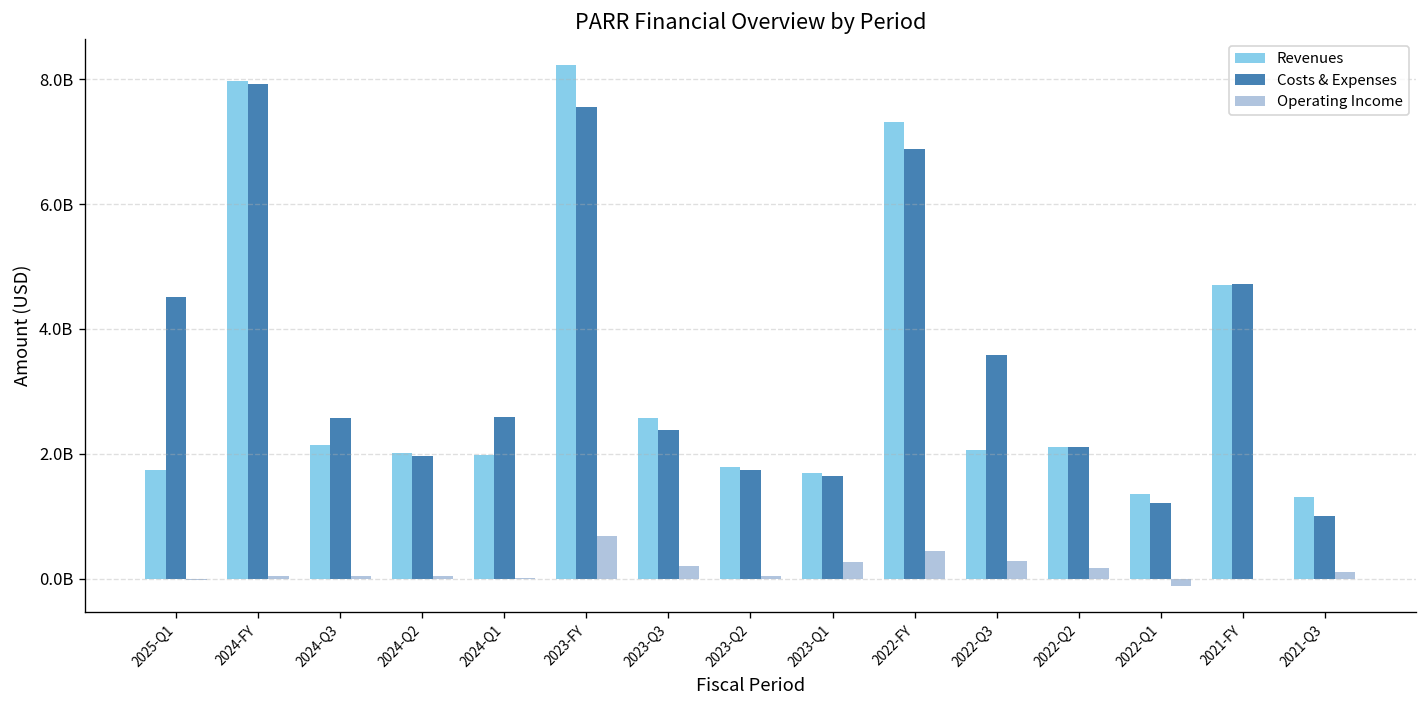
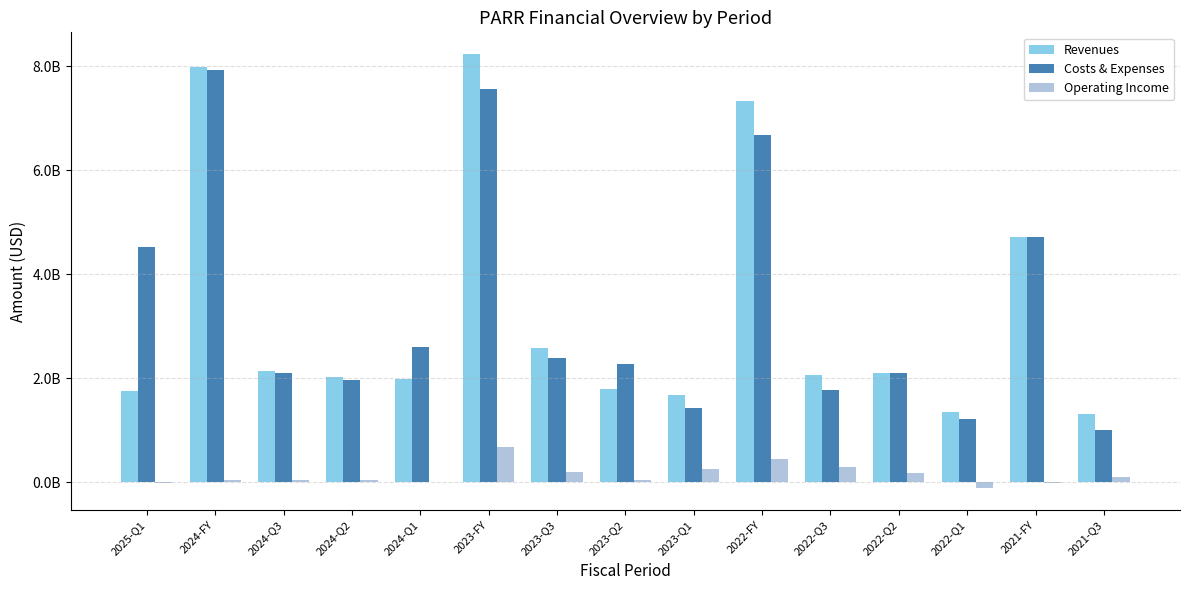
  {
    "Costs & Expenses": {
      "2025-Q1": 4500000000,
      "2024-FY": 7900000000,
-     "2024-Q3": 2600000000,
+     "2024-Q3": 2100000000,
      "2024-Q2": 2000000000,
      "2024-Q1": 2600000000,
      "2023-FY": 7600000000,
      "2023-Q3": 2400000000,
-     "2023-Q2": 1700000000,
-     "2023-Q1": 1600000000,
-     "2022-FY": 6900000000,
-     "2022-Q3": 3600000000,
+     "2023-Q2": 2300000000,
+     "2023-Q1": 1400000000,
+     "2022-FY": 6700000000,
+     "2022-Q3": 1800000000,
      "2022-Q2": 2100000000,
      "2022-Q1": 1200000000,
      "2021-FY": 4700000000,
      "2021-Q3": 1000000000
    }
  }
